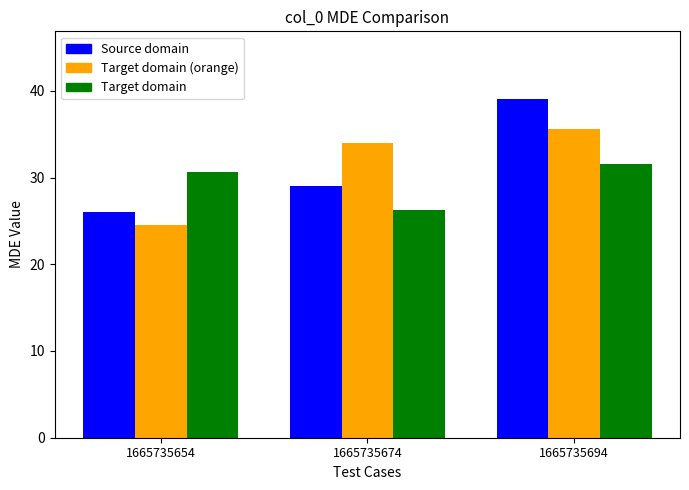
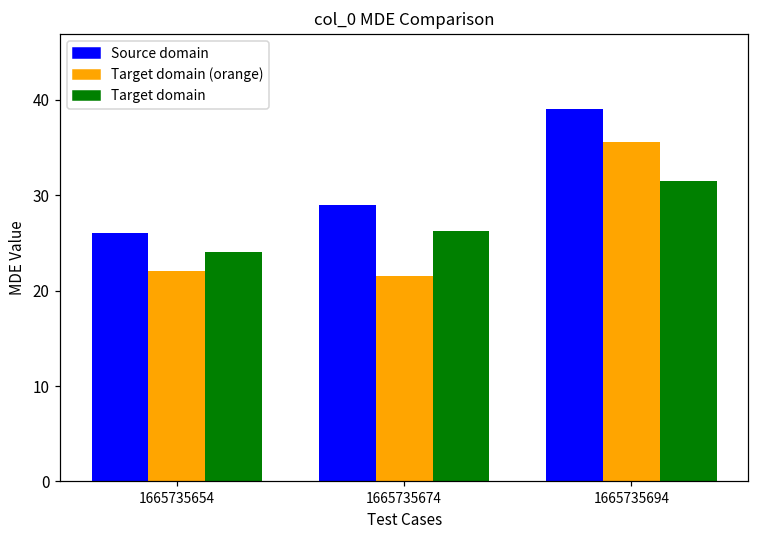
  {
    "Source domain": {
      "1665735654": 26,
      "1665735674": 29,
      "1665735694": 39
    },
    "Target domain (orange)": {
-     "1665735654": 25,
-     "1665735674": 34,
+     "1665735654": 22,
+     "1665735674": 22,
      "1665735694": 36
    },
    "Target domain": {
-     "1665735654": 31,
+     "1665735654": 24,
      "1665735674": 26,
      "1665735694": 32
    }
  }
